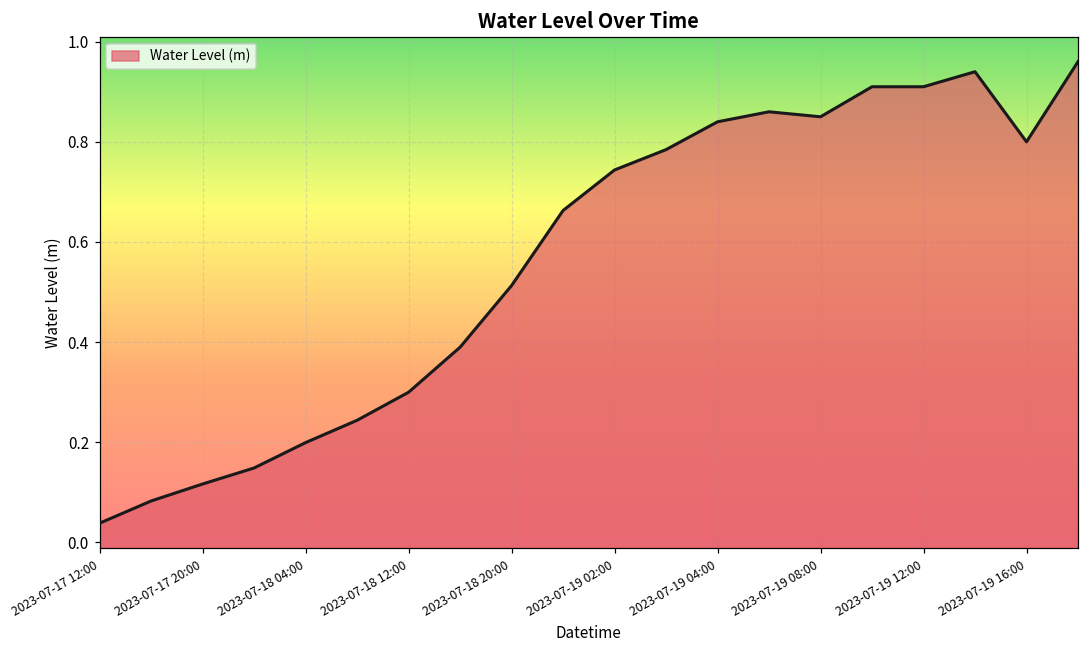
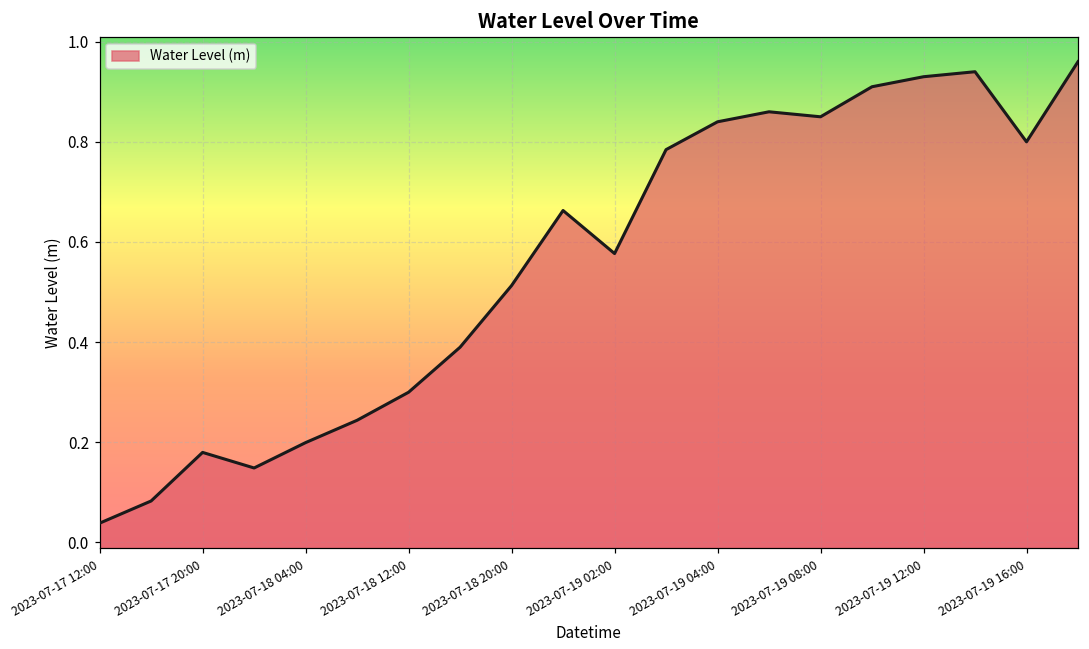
  {
    "2023-07-17 12:00": 0.04,
-   "2023-07-17 20:00": 0.12,
+   "2023-07-17 20:00": 0.18,
    "2023-07-18 04:00": 0.20,
    "2023-07-18 12:00": 0.30,
    "2023-07-18 20:00": 0.51,
-   "2023-07-19 02:00": 0.74,
+   "2023-07-19 02:00": 0.58,
    "2023-07-19 04:00": 0.84,
    "2023-07-19 08:00": 0.85,
-   "2023-07-19 12:00": 0.91,
+   "2023-07-19 12:00": 0.93,
    "2023-07-19 16:00": 0.80
  }
